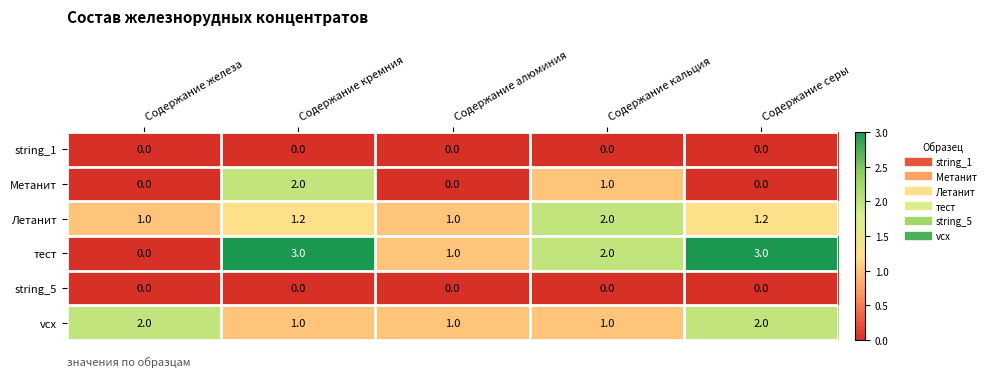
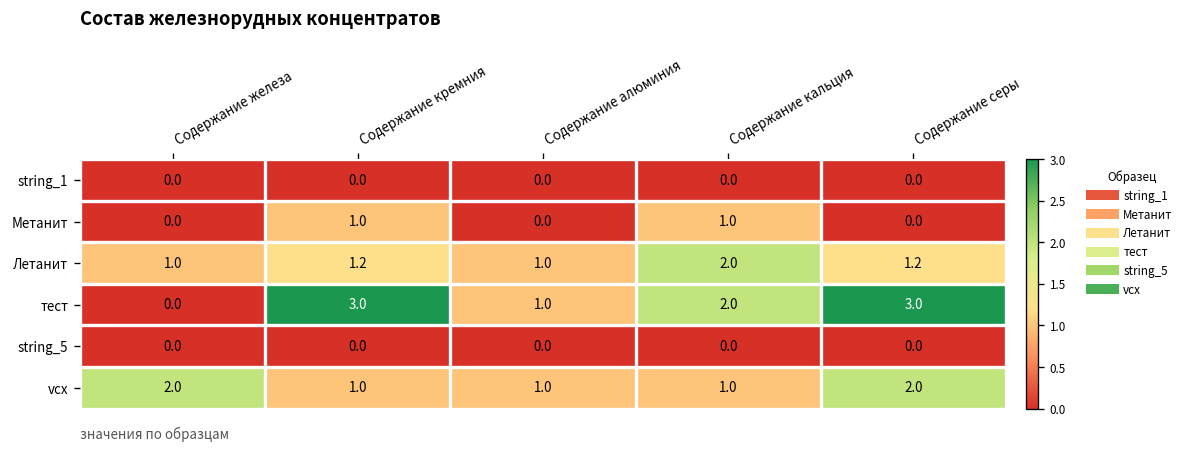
  {
    "string_1": {
      "Содержание железа": 0.0,
      "Содержание кремния": 0.0,
      "Содержание алюминия": 0.0,
      "Содержание кальция": 0.0,
      "Содержание серы": 0.0
    },
    "Метанит": {
      "Содержание железа": 0.0,
-     "Содержание кремния": 2.0,
+     "Содержание кремния": 1.0,
      "Содержание алюминия": 0.0,
      "Содержание кальция": 1.0,
      "Содержание серы": 0.0
    },
    "Летанит": {
      "Содержание железа": 1.0,
      "Содержание кремния": 1.2,
      "Содержание алюминия": 1.0,
      "Содержание кальция": 2.0,
      "Содержание серы": 1.2
    },
    "тест": {
      "Содержание железа": 0.0,
      "Содержание кремния": 3.0,
      "Содержание алюминия": 1.0,
      "Содержание кальция": 2.0,
      "Содержание серы": 3.0
    },
    "string_5": {
      "Содержание железа": 0.0,
      "Содержание кремния": 0.0,
      "Содержание алюминия": 0.0,
      "Содержание кальция": 0.0,
      "Содержание серы": 0.0
    },
    "vcx": {
      "Содержание железа": 2.0,
      "Содержание кремния": 1.0,
      "Содержание алюминия": 1.0,
      "Содержание кальция": 1.0,
      "Содержание серы": 2.0
    }
  }
